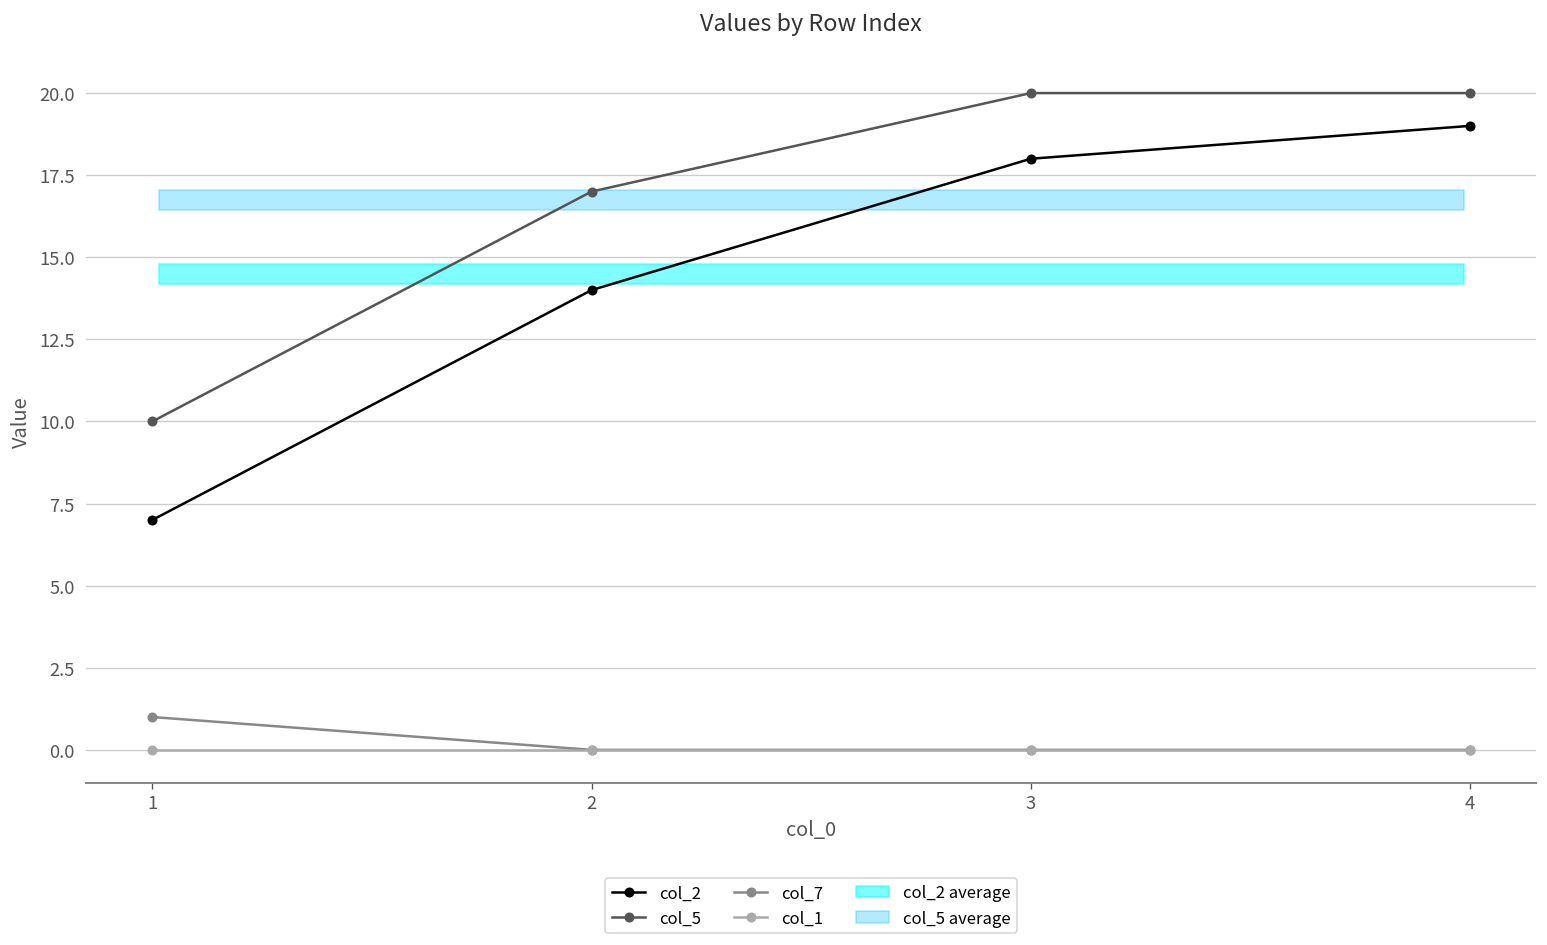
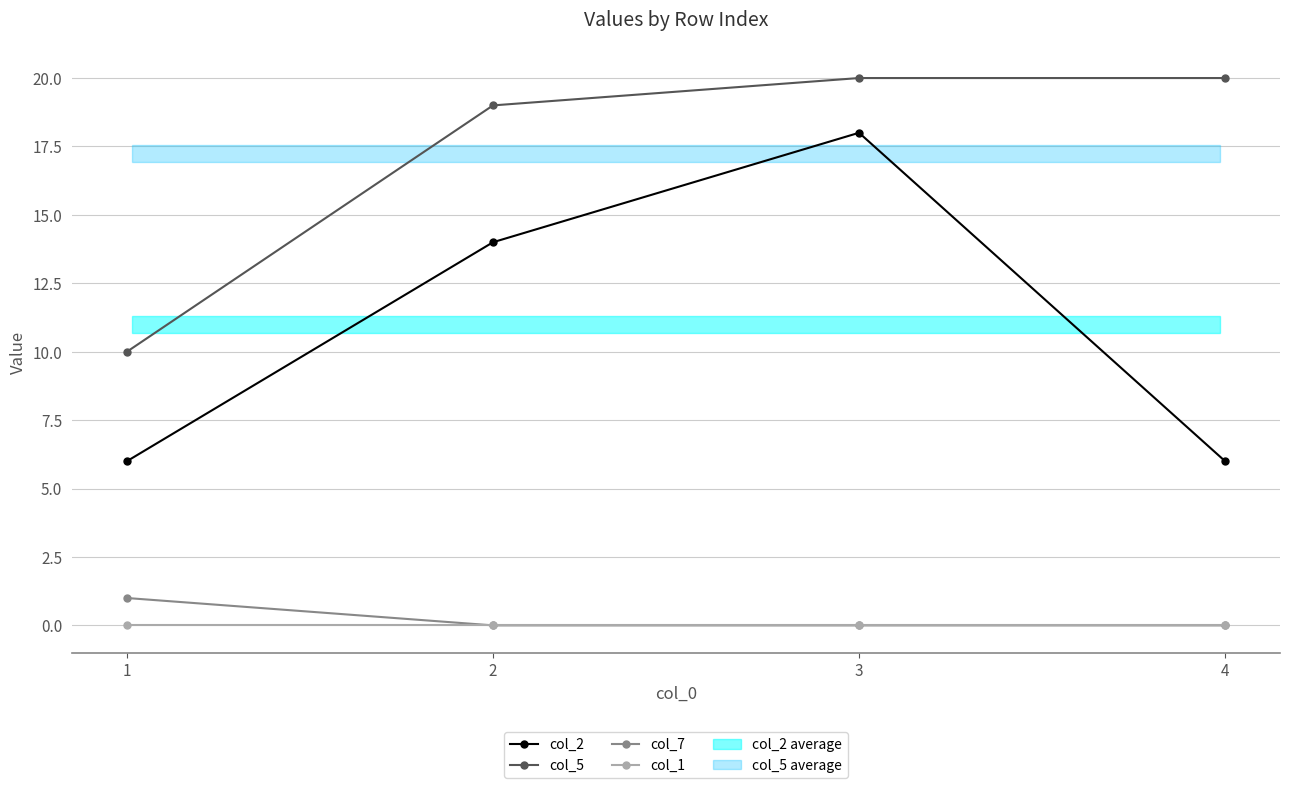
  {
    "col_2": {
-     "1": 7,
+     "1": 6,
      "2": 14,
      "3": 18,
-     "4": 19
+     "4": 6
    },
    "col_5": {
      "1": 10,
-     "2": 17,
+     "2": 19,
      "3": 20,
      "4": 20
    }
  }
